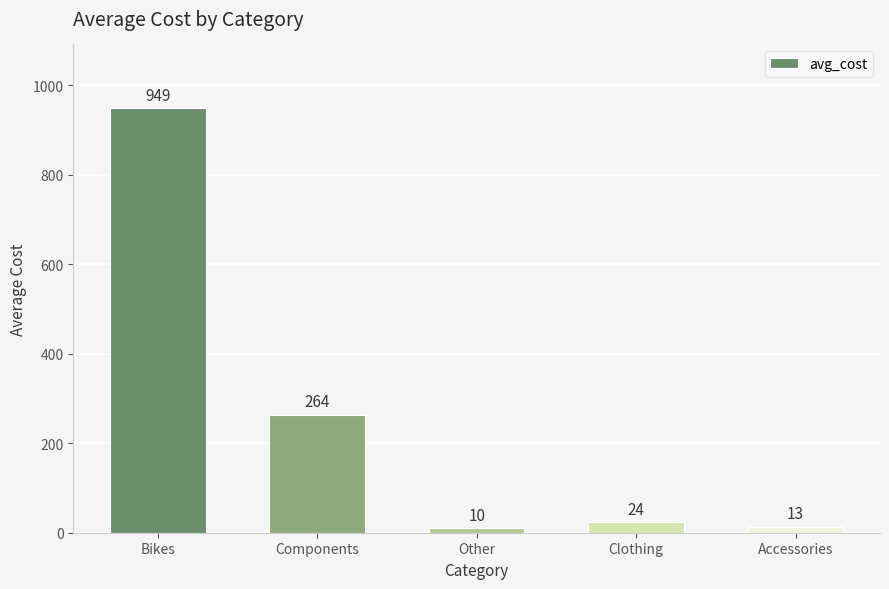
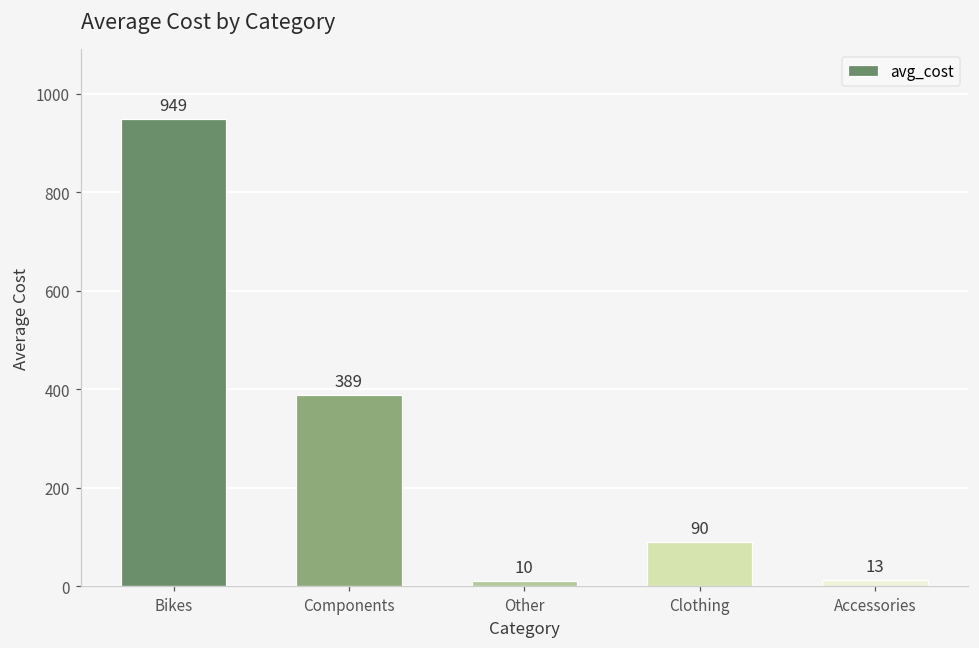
  {
    "Bikes": 949,
-   "Components": 264,
+   "Components": 389,
    "Other": 10,
-   "Clothing": 24,
+   "Clothing": 90,
    "Accessories": 13
  }
